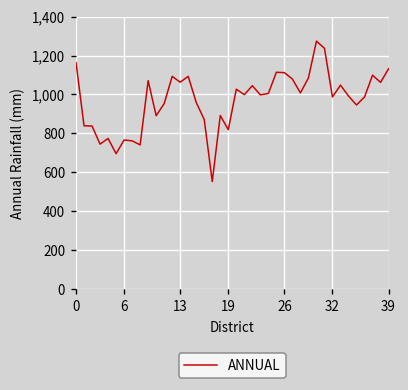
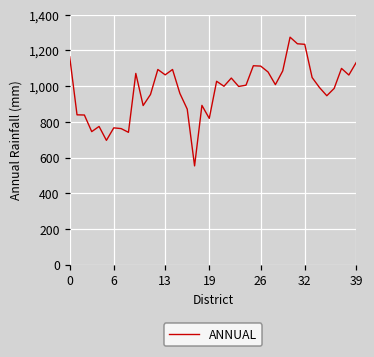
  {
    "0": "1,160",
    "6": "770",
    "13": "1,060",
    "19": "820",
    "26": "1,110",
-   "32": "990",
+   "32": "1,230",
    "39": "1,130"
  }
